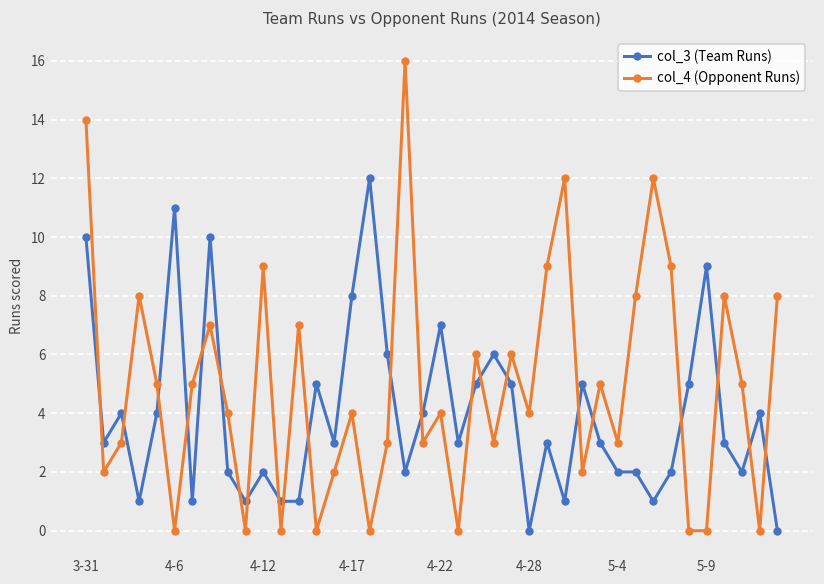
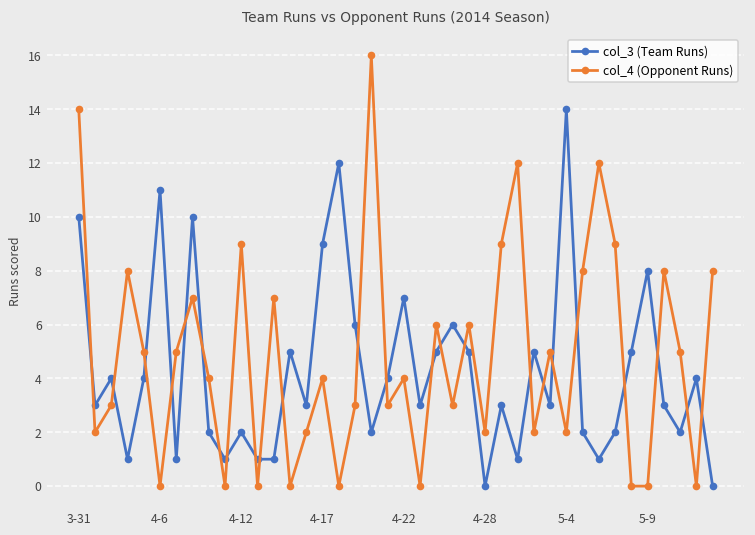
  {
    "col_3 (Team Runs)": {
      "3-31": 10,
      "4-6": 11,
      "4-12": 2,
-     "4-17": 8,
+     "4-17": 9,
      "4-22": 7,
      "4-28": 0,
-     "5-4": 2,
-     "5-9": 9
+     "5-4": 14,
+     "5-9": 8
    },
    "col_4 (Opponent Runs)": {
      "3-31": 14,
      "4-6": 0,
      "4-12": 9,
      "4-17": 4,
      "4-22": 4,
-     "4-28": 4,
-     "5-4": 3,
+     "4-28": 2,
+     "5-4": 2,
      "5-9": 0
    }
  }
